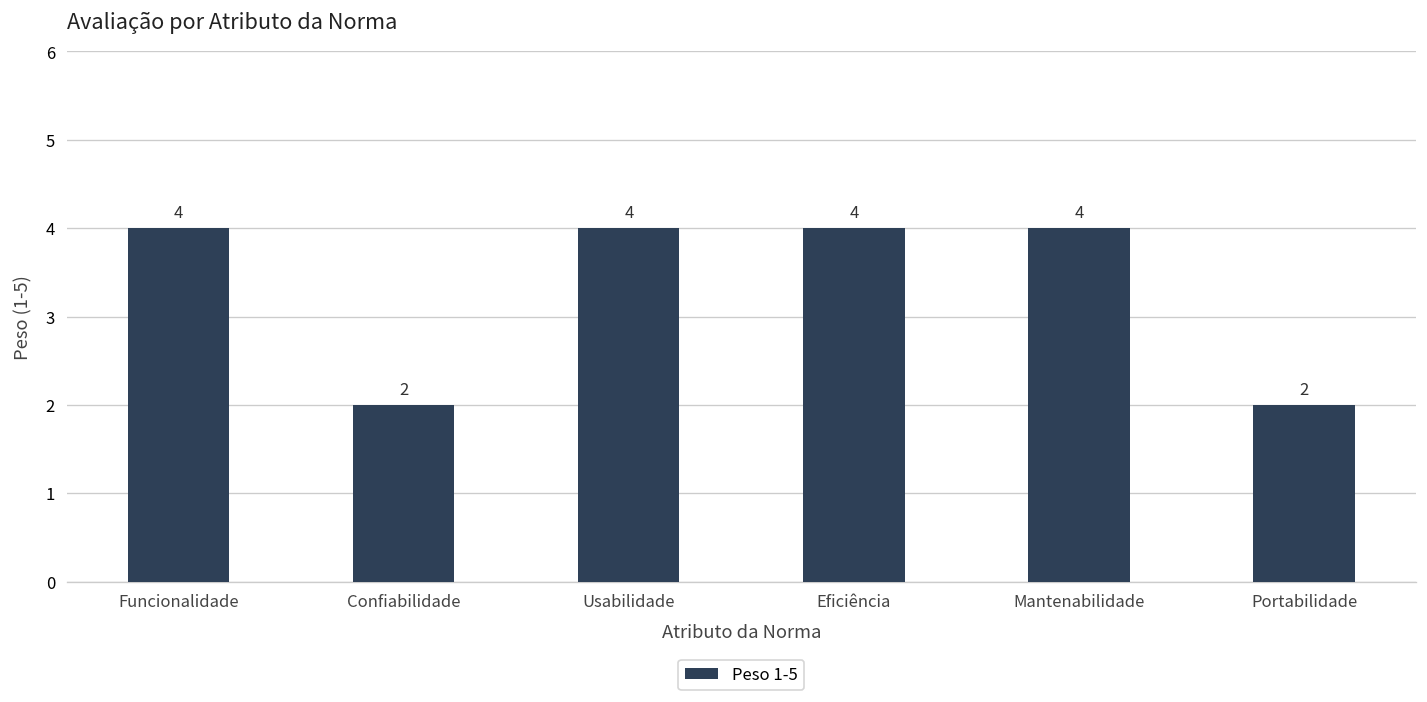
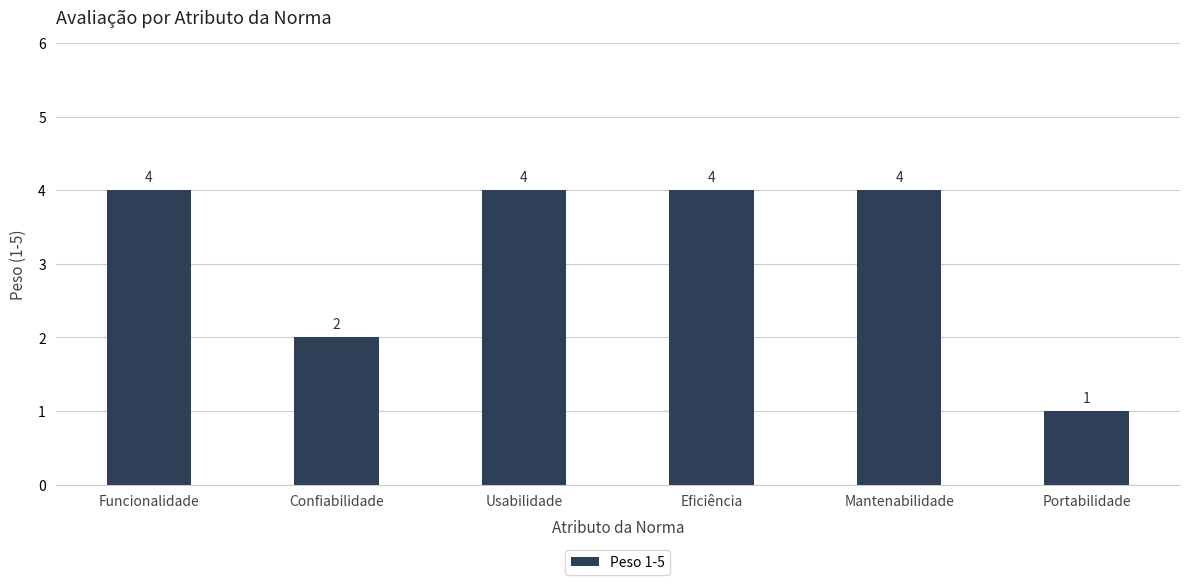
  {
    "Funcionalidade": 4,
    "Confiabilidade": 2,
    "Usabilidade": 4,
    "Eficiência": 4,
    "Mantenabilidade": 4,
-   "Portabilidade": 2
+   "Portabilidade": 1
  }
